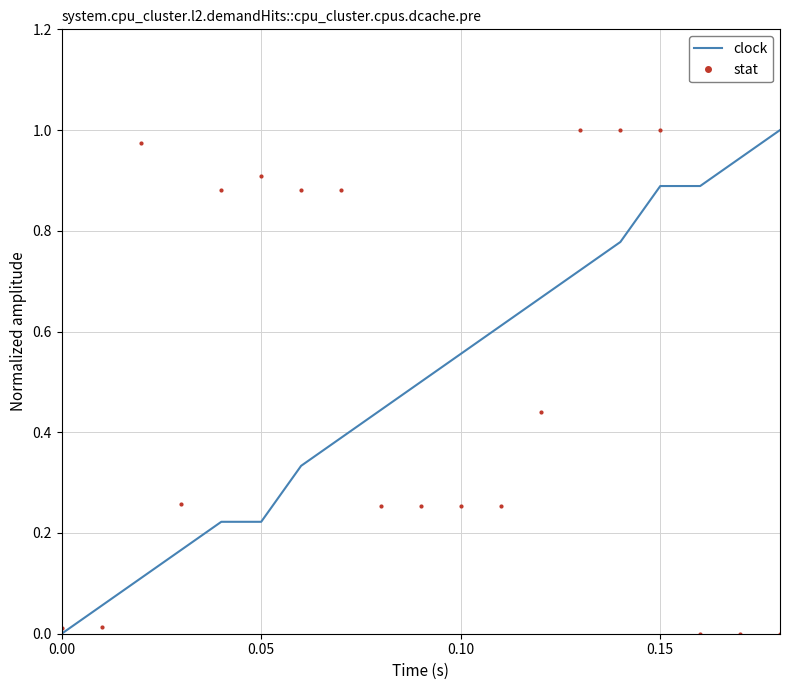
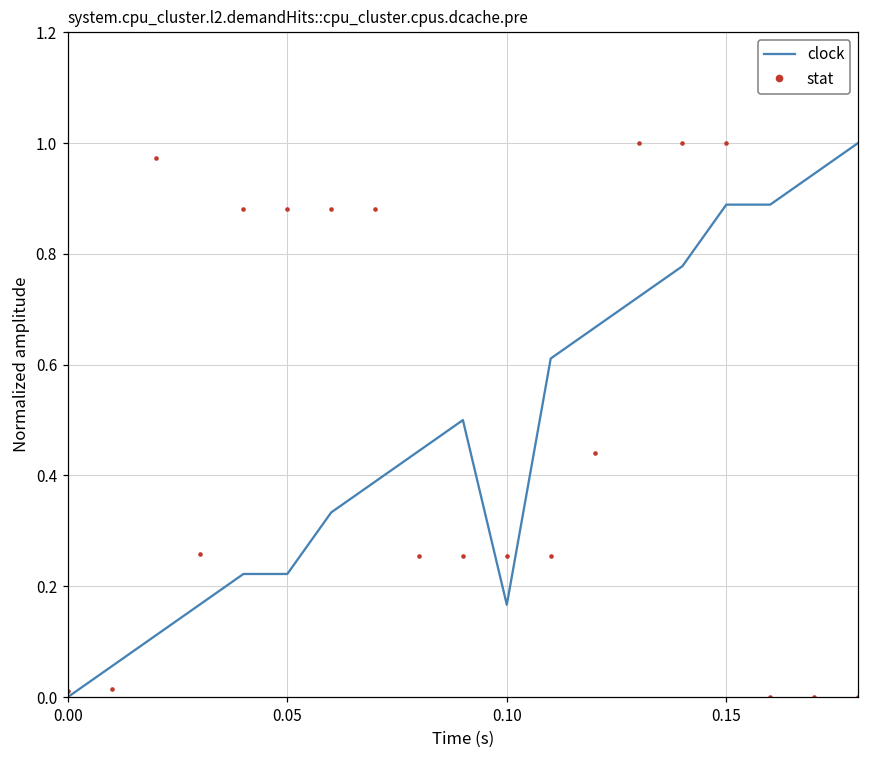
  {
    "clock": {
      "0.00": 0.00,
      "0.05": 0.22,
-     "0.10": 0.56,
+     "0.10": 0.17,
      "0.15": 0.89
    },
    "stat": {
      "0.00": 0.01,
-     "0.05": 0.91,
+     "0.05": 0.88,
      "0.10": 0.25,
      "0.15": 1.00
    }
  }
